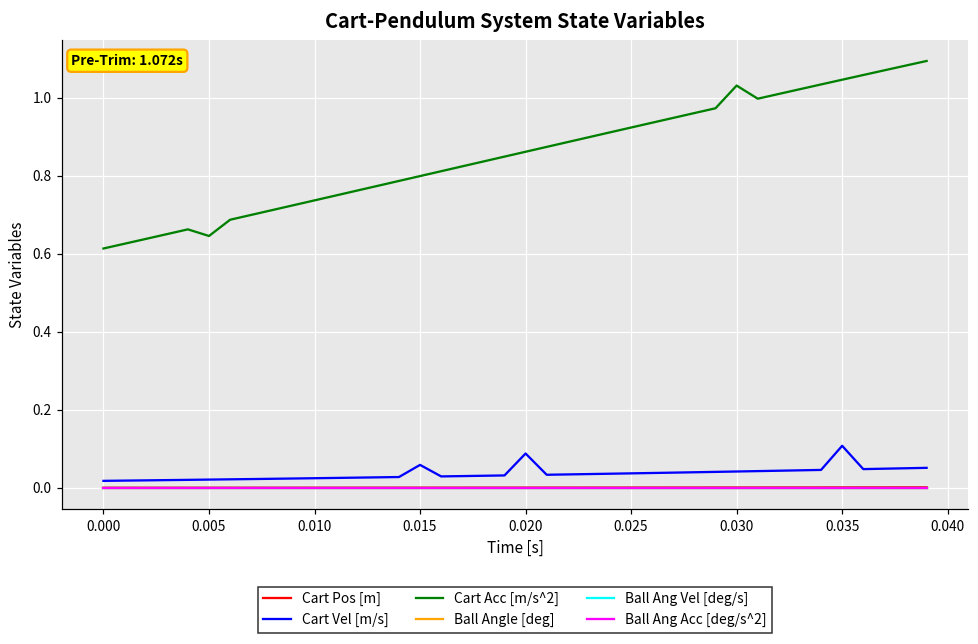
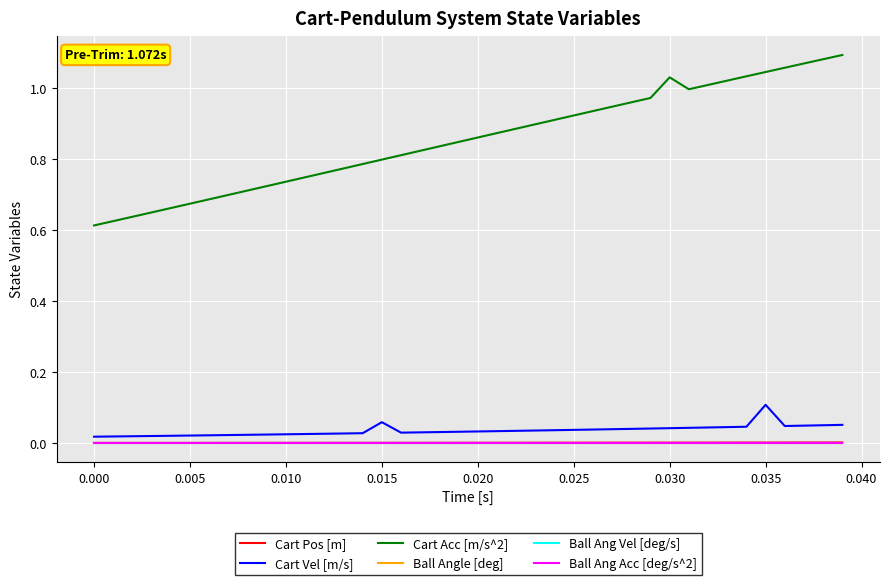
  {
    "Cart Vel [m/s]": {
      "0.000": 0.02,
      "0.005": 0.02,
      "0.010": 0.02,
      "0.015": 0.06,
-     "0.020": 0.09,
+     "0.020": 0.03,
      "0.025": 0.04,
      "0.030": 0.04,
      "0.035": 0.11
    },
    "Cart Acc [m/s^2]": {
      "0.000": 0.61,
-     "0.005": 0.65,
+     "0.005": 0.67,
      "0.010": 0.74,
      "0.015": 0.80,
      "0.020": 0.86,
      "0.025": 0.92,
      "0.030": 1.03,
      "0.035": 1.05
    }
  }
